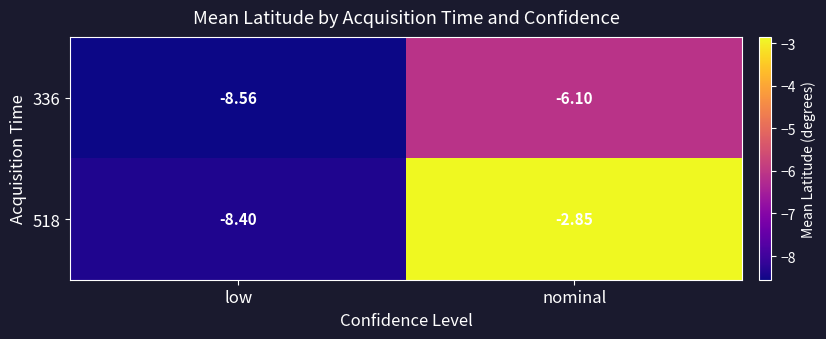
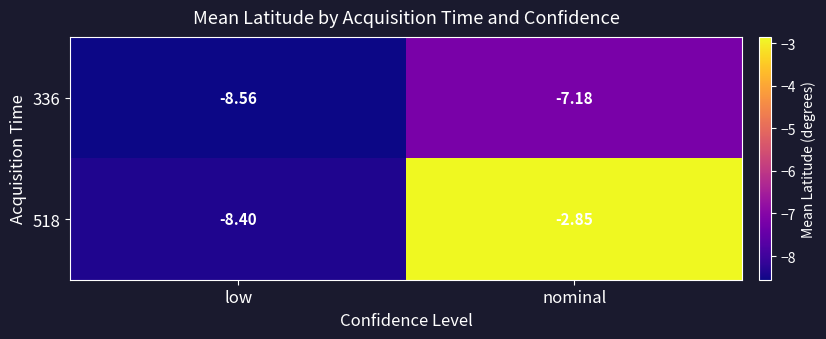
  {
    "336": {
      "low": -8.56,
-     "nominal": -6.10
+     "nominal": -7.18
    },
    "518": {
      "low": -8.40,
      "nominal": -2.85
    }
  }
